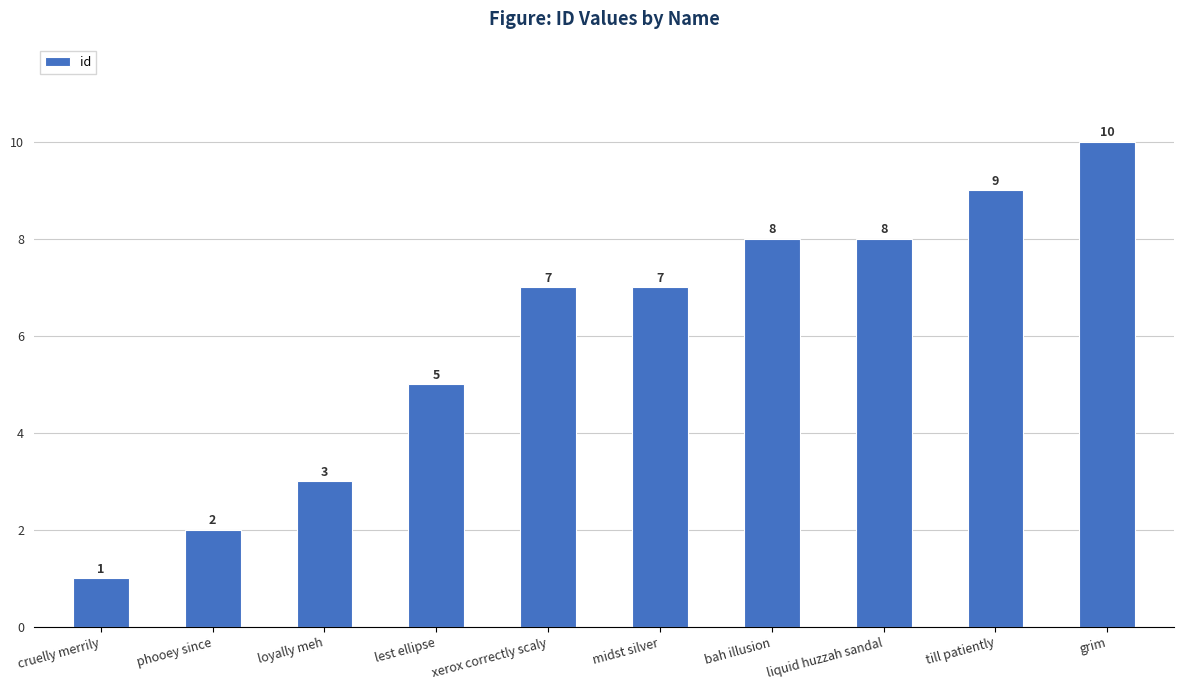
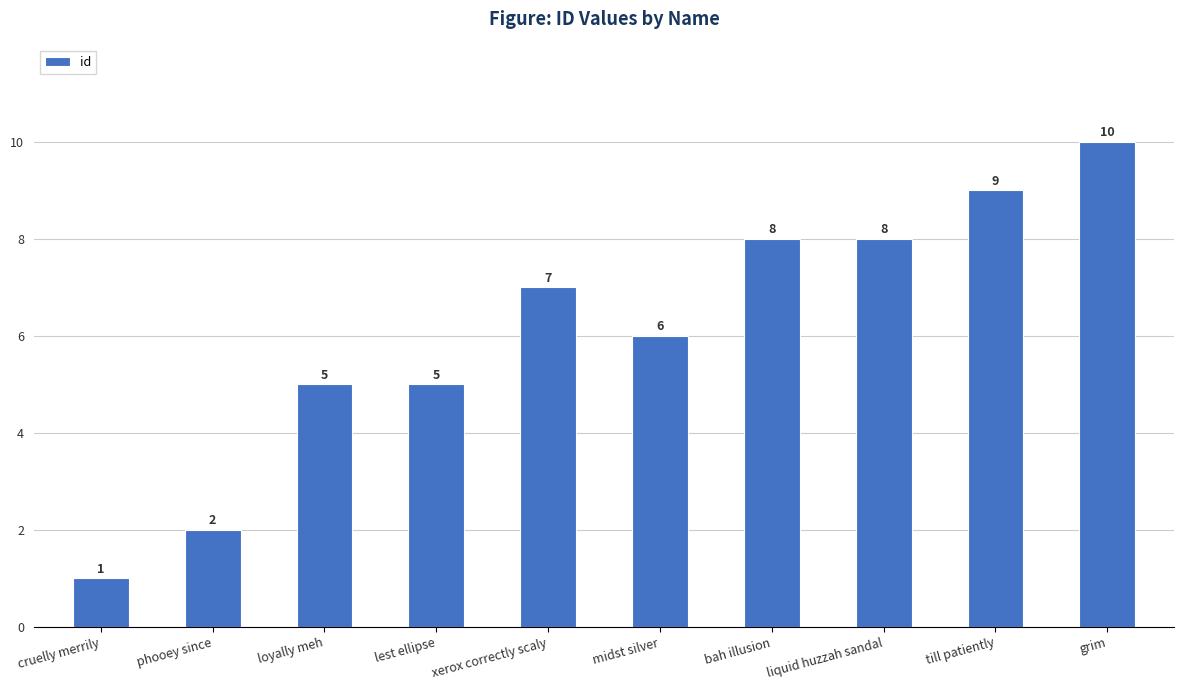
  {
    "cruelly merrily": 1,
    "phooey since": 2,
-   "loyally meh": 3,
+   "loyally meh": 5,
    "lest ellipse": 5,
    "xerox correctly scaly": 7,
-   "midst silver": 7,
+   "midst silver": 6,
    "bah illusion": 8,
    "liquid huzzah sandal": 8,
    "till patiently": 9,
    "grim": 10
  }
